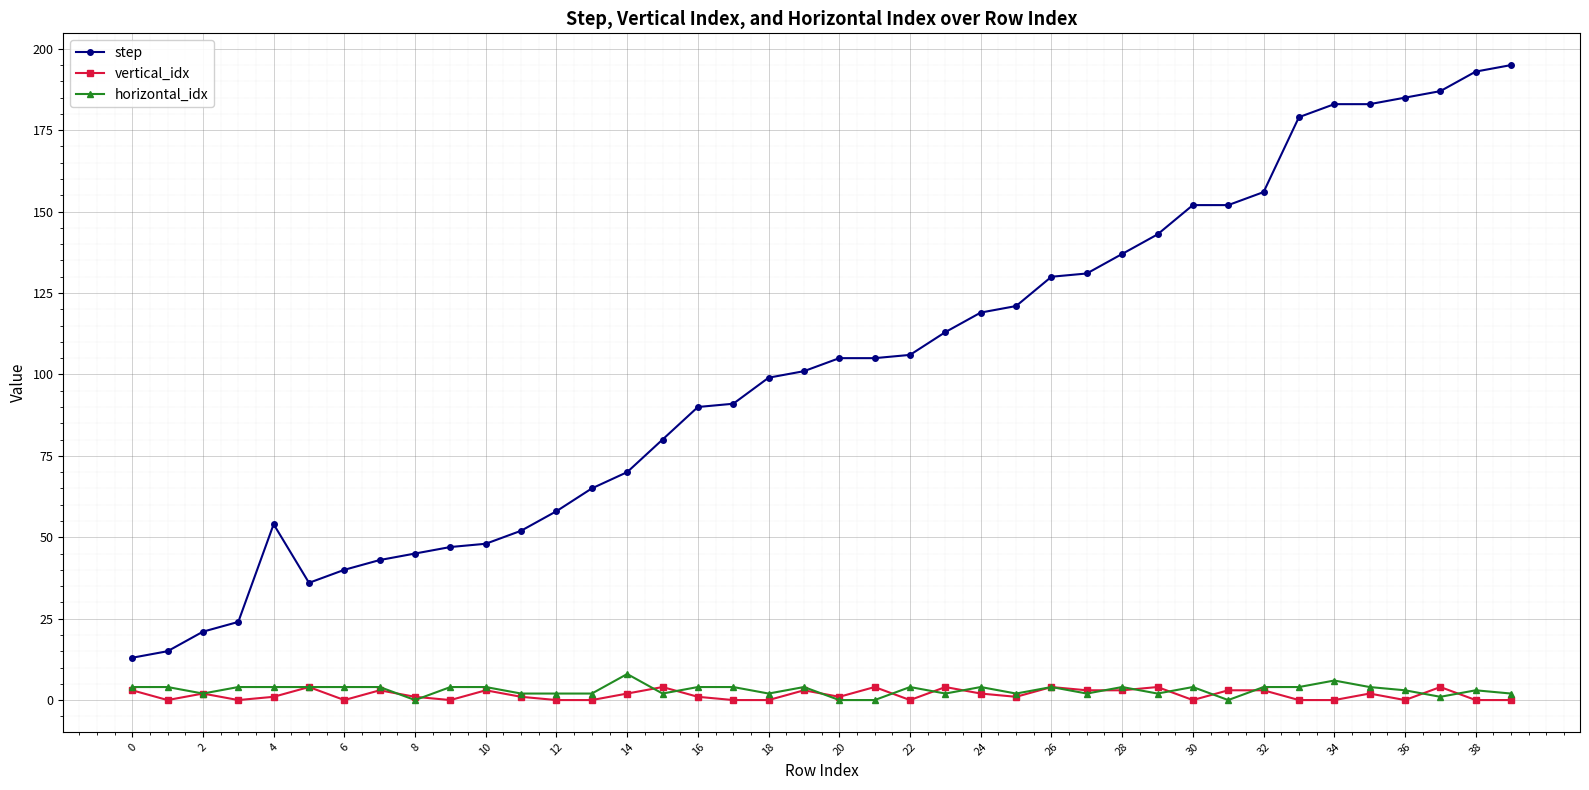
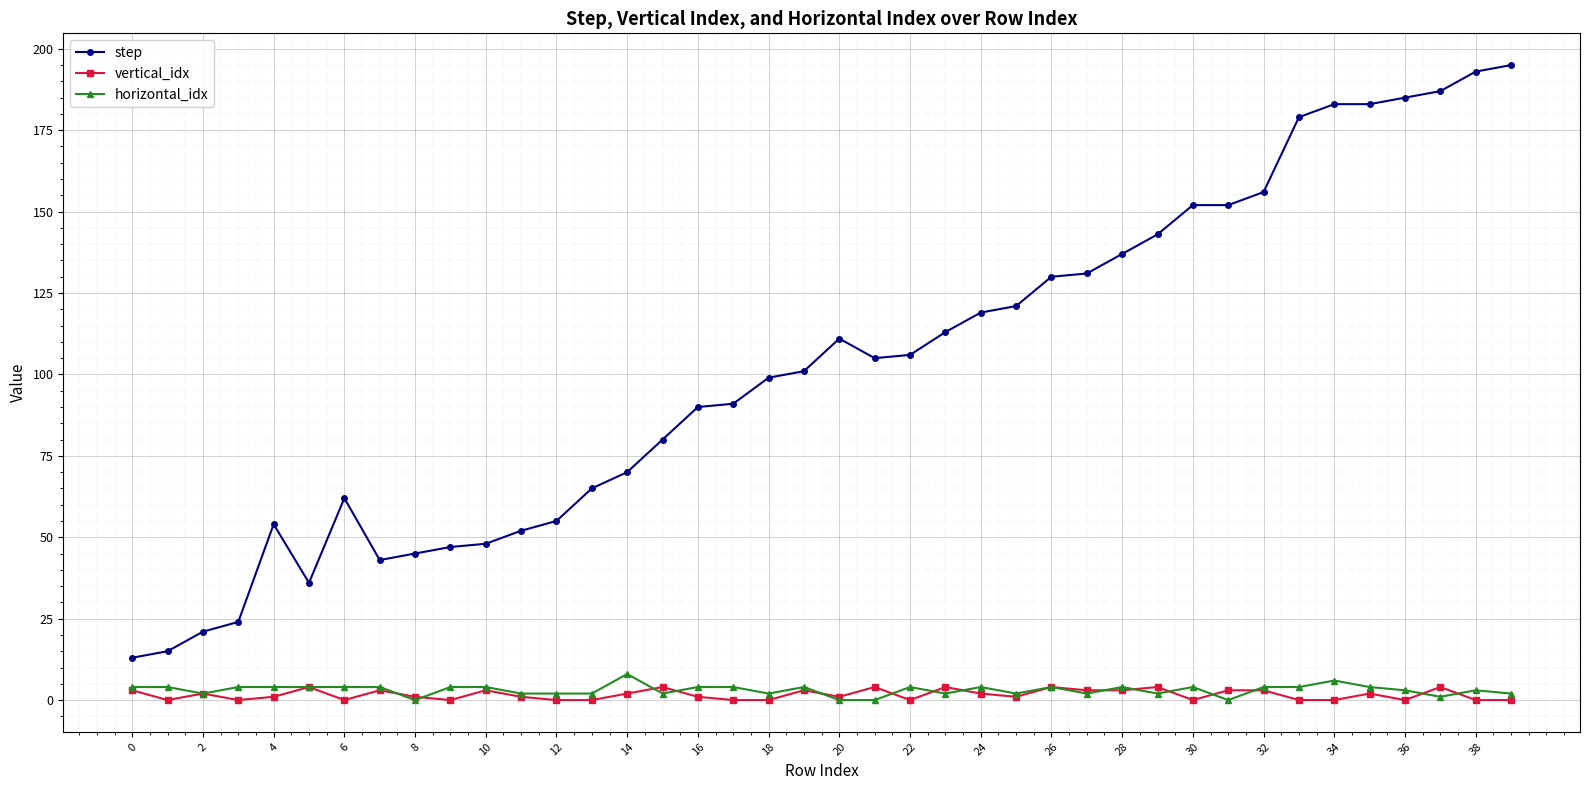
  {
    "step": {
      "0": 13,
      "2": 21,
      "4": 54,
-     "6": 40,
+     "6": 62,
      "8": 45,
      "10": 48,
-     "12": 58,
+     "12": 55,
      "14": 70,
      "16": 90,
      "18": 99,
-     "20": 105,
+     "20": 111,
      "22": 106,
      "24": 119,
      "26": 130,
      "28": 137,
      "30": 152,
      "32": 156,
      "34": 183,
      "36": 185,
      "38": 193
    },
    "vertical_idx": {
      "0": 3,
      "4": 1,
      "6": 0,
      "8": 1,
      "10": 3,
      "12": 0,
      "14": 2,
      "16": 1,
      "18": 0,
      "20": 1,
      "22": 0,
      "24": 2,
      "28": 3,
      "30": 0,
      "32": 3,
      "34": 0,
      "36": 0,
      "38": 0
    },
    "horizontal_idx": {
      "0": 4,
      "4": 4,
      "6": 4,
      "8": 0,
      "10": 4,
      "12": 2,
      "14": 8,
      "16": 4,
      "18": 2,
      "20": 0,
      "22": 4,
      "24": 4,
      "28": 4,
      "30": 4,
      "32": 4,
      "34": 6,
      "36": 3,
      "38": 3
    }
  }
